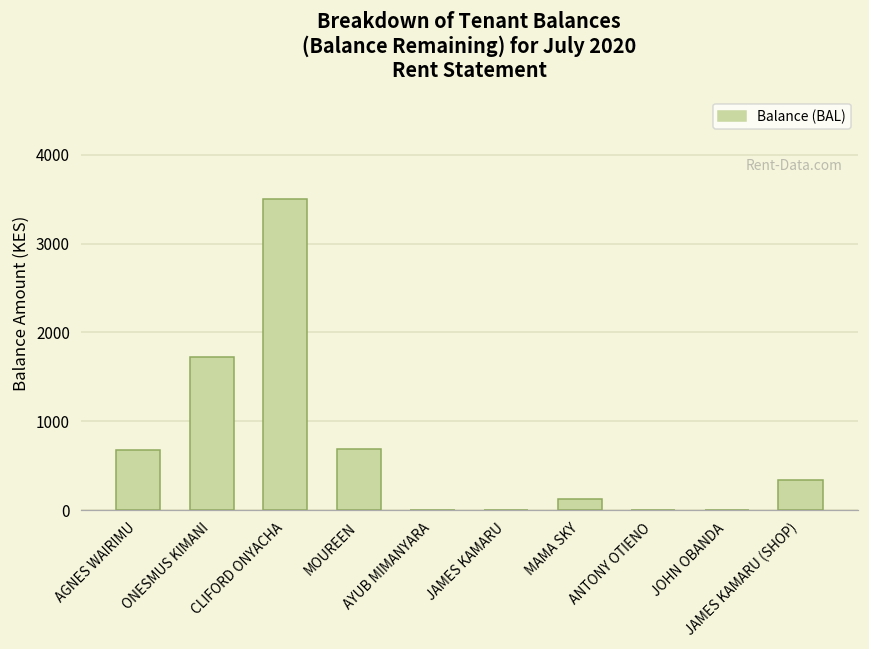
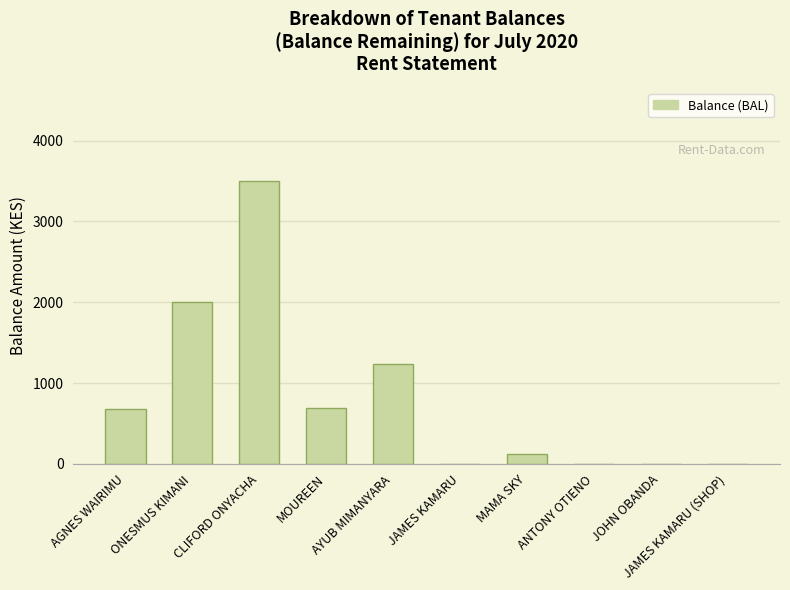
  {
    "AGNES WAIRIMU": 700,
-   "ONESMUS KIMANI": 1700,
+   "ONESMUS KIMANI": 2000,
    "CLIFORD ONYACHA": 3500,
    "MOUREEN": 700,
-   "AYUB MIMANYARA": 0,
+   "AYUB MIMANYARA": 1200,
    "JAMES KAMARU": 0,
    "MAMA SKY": 100,
    "ANTONY OTIENO": 0,
    "JOHN OBANDA": 0,
-   "JAMES KAMARU (SHOP)": 300
+   "JAMES KAMARU (SHOP)": 0
  }
